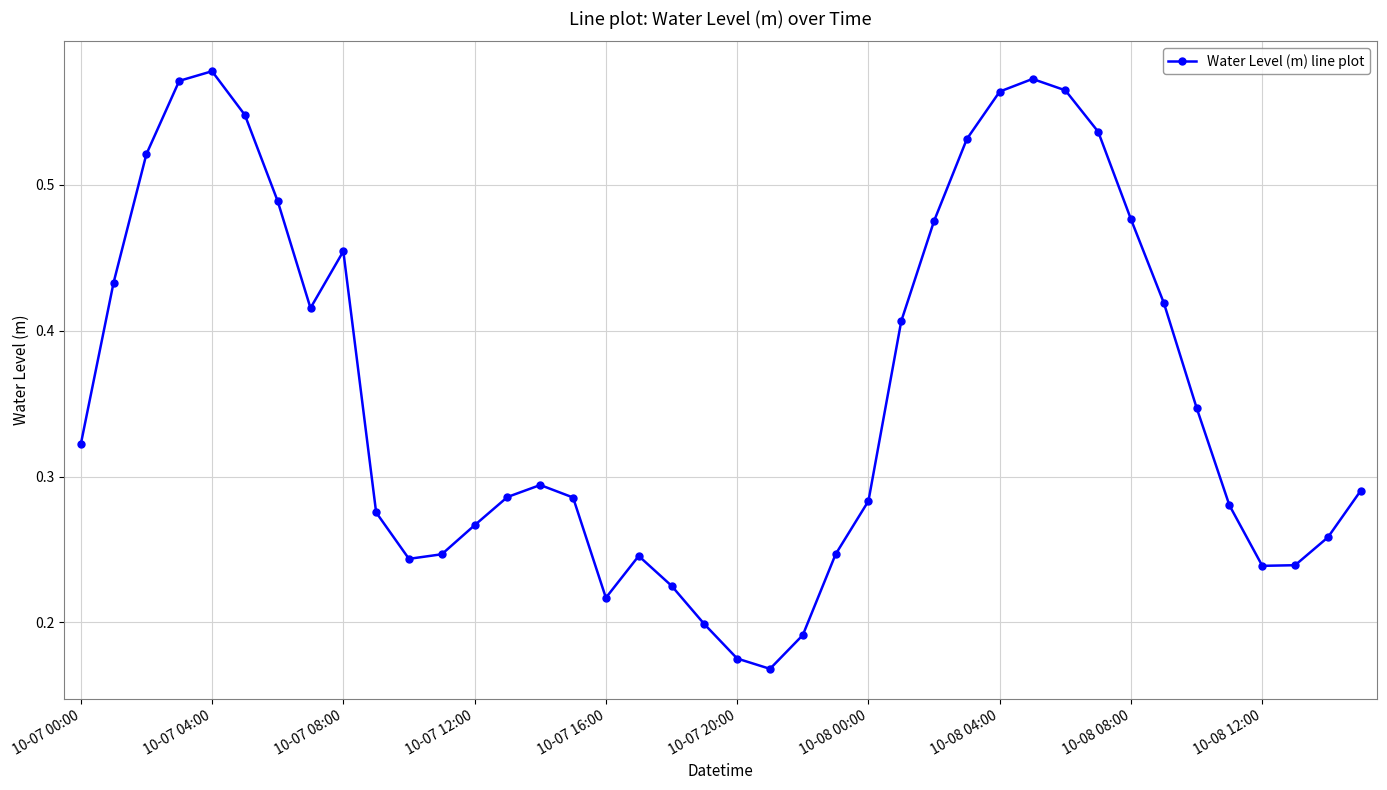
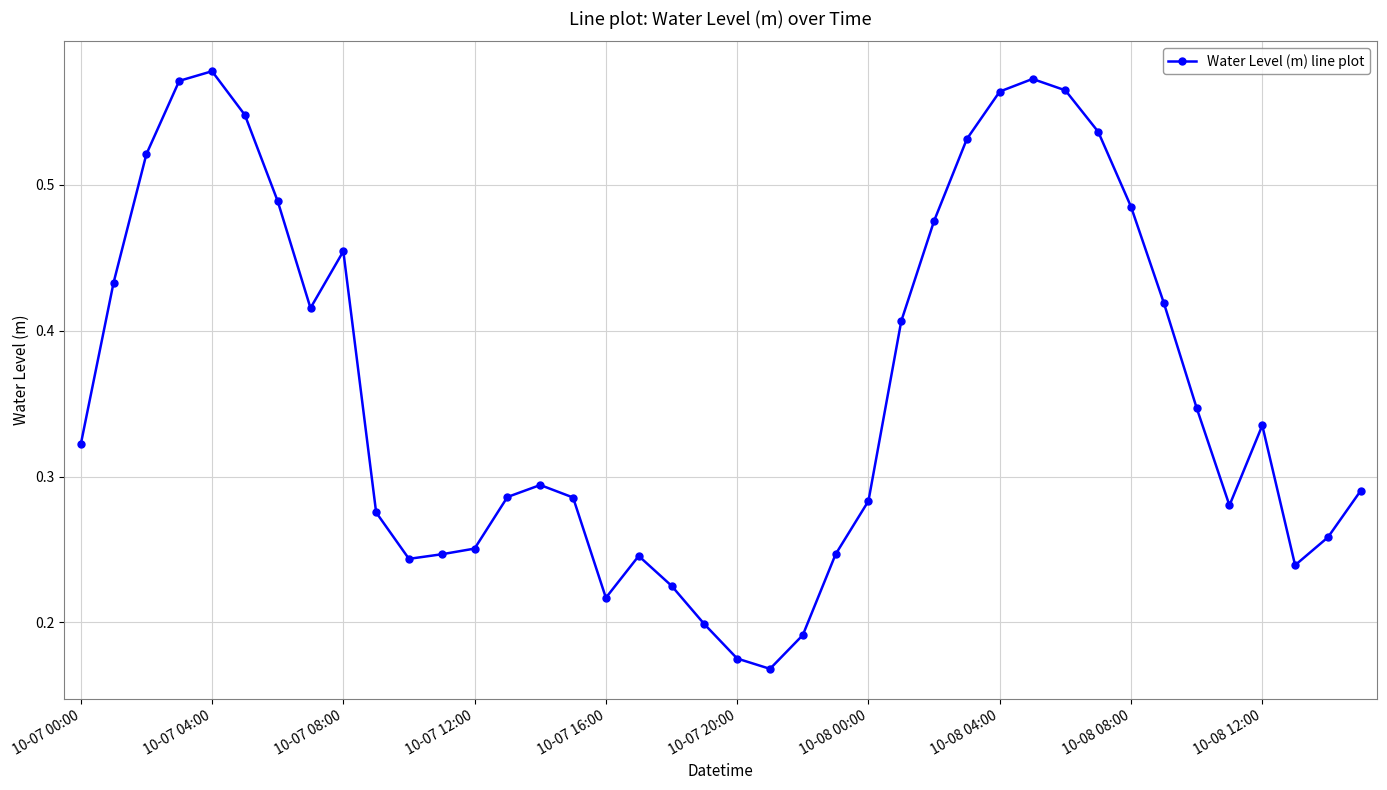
  {
    "10-07 00:00": 0.322,
    "10-07 04:00": 0.578,
    "10-07 08:00": 0.454,
-   "10-07 12:00": 0.267,
+   "10-07 12:00": 0.251,
    "10-07 16:00": 0.217,
    "10-07 20:00": 0.175,
    "10-08 00:00": 0.283,
    "10-08 04:00": 0.564,
-   "10-08 08:00": 0.476,
-   "10-08 12:00": 0.239
+   "10-08 08:00": 0.485,
+   "10-08 12:00": 0.335
  }
